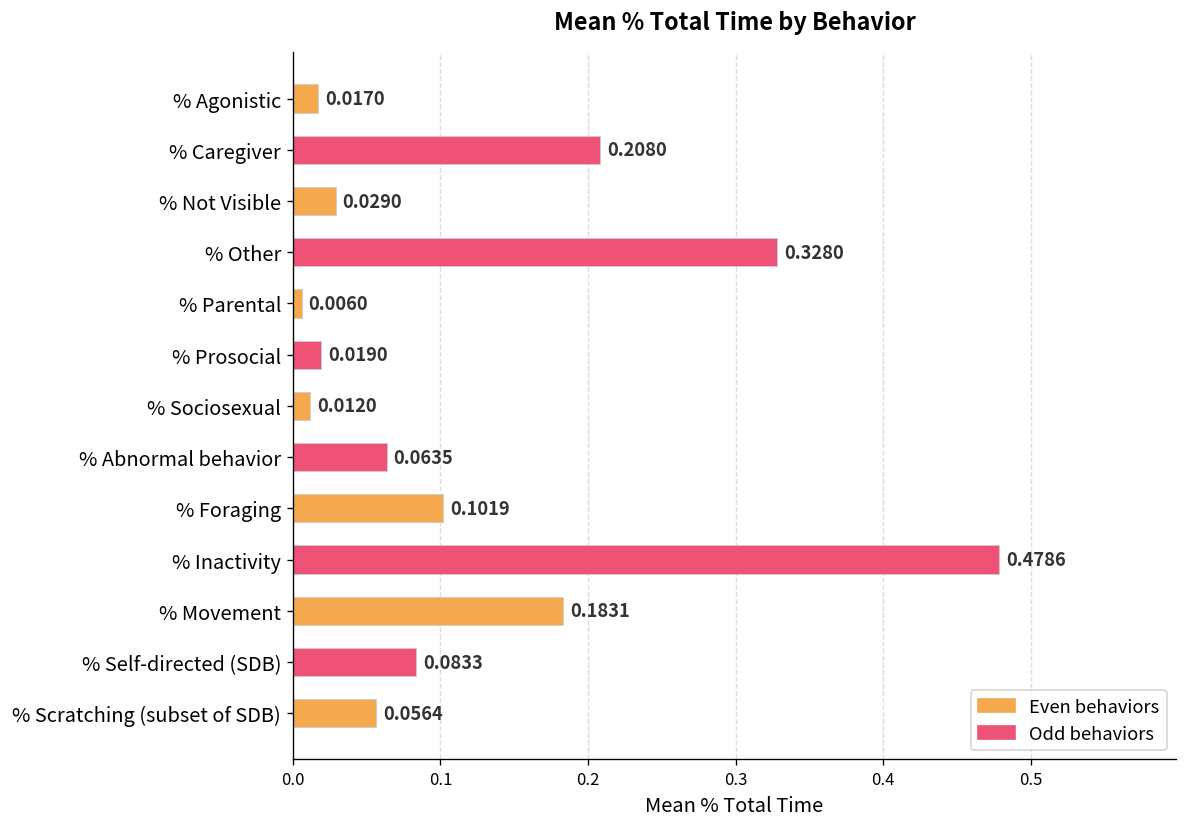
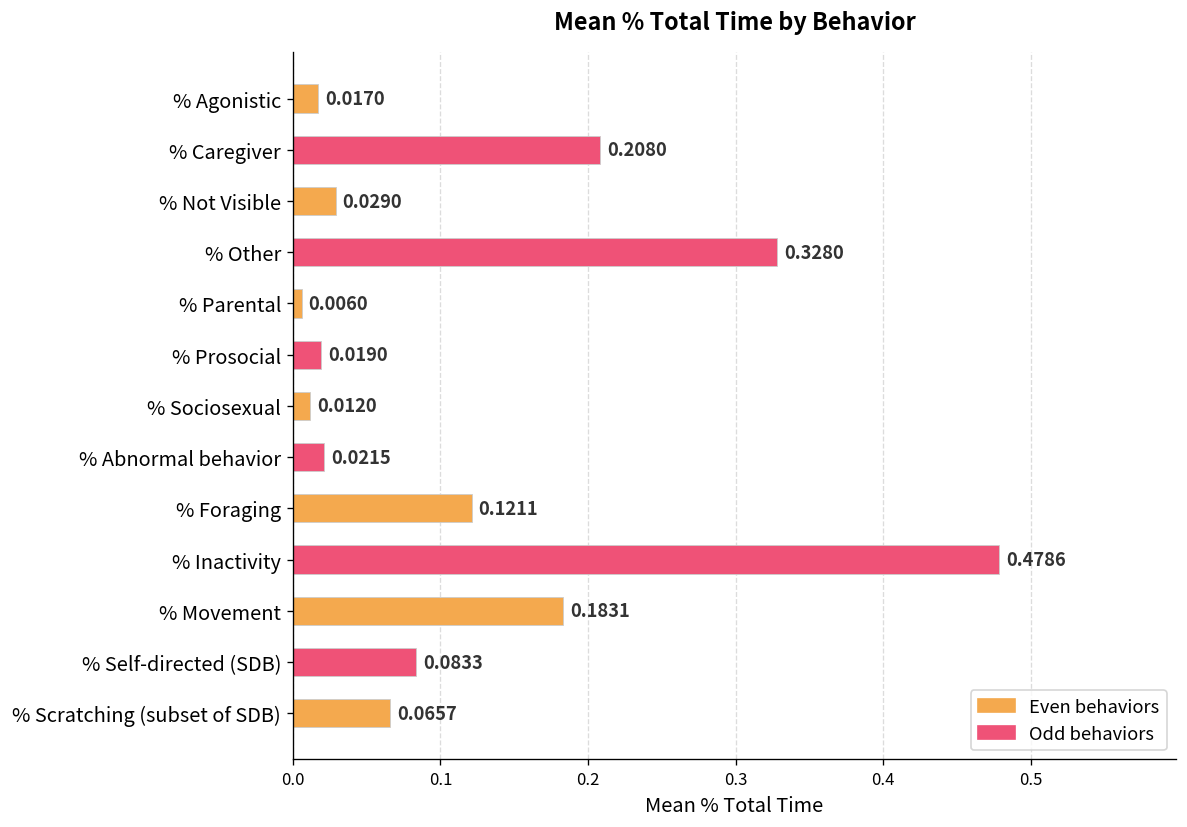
  {
    "% Agonistic": 0.0170,
    "% Caregiver": 0.2080,
    "% Not Visible": 0.0290,
    "% Other": 0.3280,
    "% Parental": 0.0060,
    "% Prosocial": 0.0190,
    "% Sociosexual": 0.0120,
-   "% Abnormal behavior": 0.0635,
-   "% Foraging": 0.1019,
+   "% Abnormal behavior": 0.0215,
+   "% Foraging": 0.1211,
    "% Inactivity": 0.4786,
    "% Movement": 0.1831,
    "% Self-directed (SDB)": 0.0833,
-   "% Scratching (subset of SDB)": 0.0564
+   "% Scratching (subset of SDB)": 0.0657
  }
